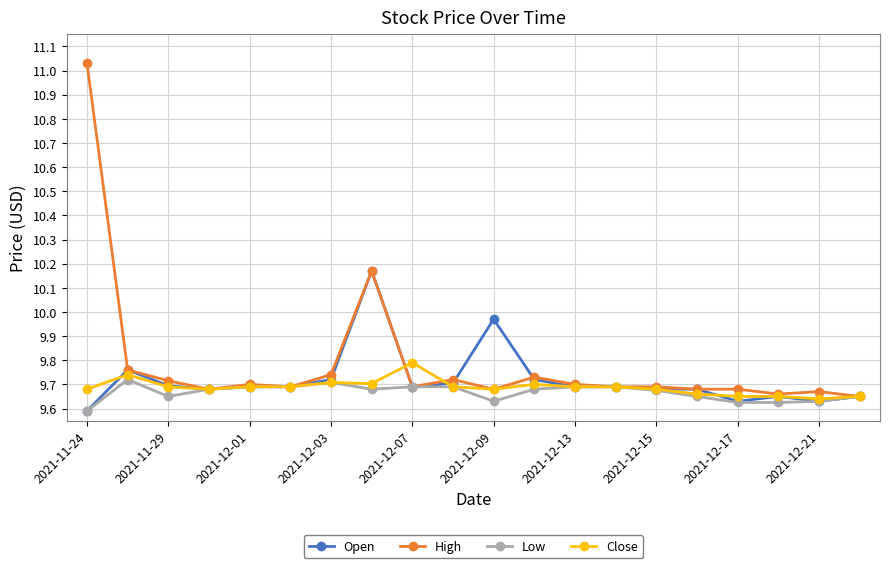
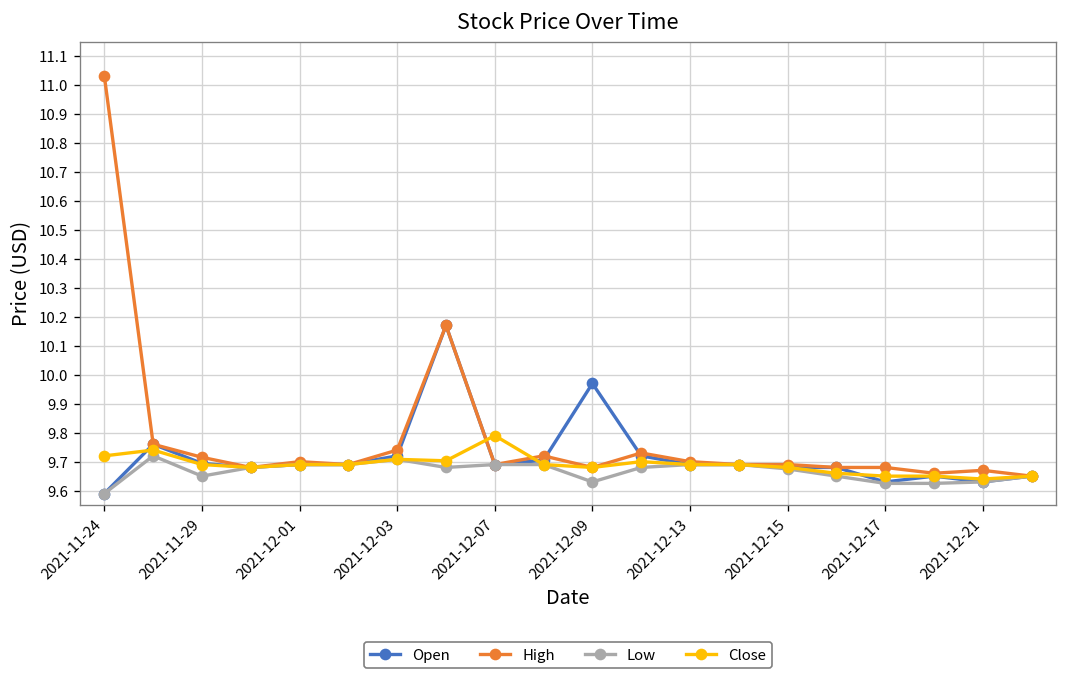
  {
    "Open": {
      "2021-12-03": 9.72,
      "2021-12-09": 9.97
    },
    "High": {
      "2021-11-24": 11.03,
      "2021-11-29": 9.72,
      "2021-12-03": 9.74,
      "2021-12-17": 9.68,
      "2021-12-21": 9.67
    },
    "Low": {
      "2021-11-29": 9.65,
      "2021-12-09": 9.63
    },
    "Close": {
-     "2021-11-24": 9.68,
+     "2021-11-24": 9.72,
      "2021-12-07": 9.79,
      "2021-12-17": 9.65
    }
  }
